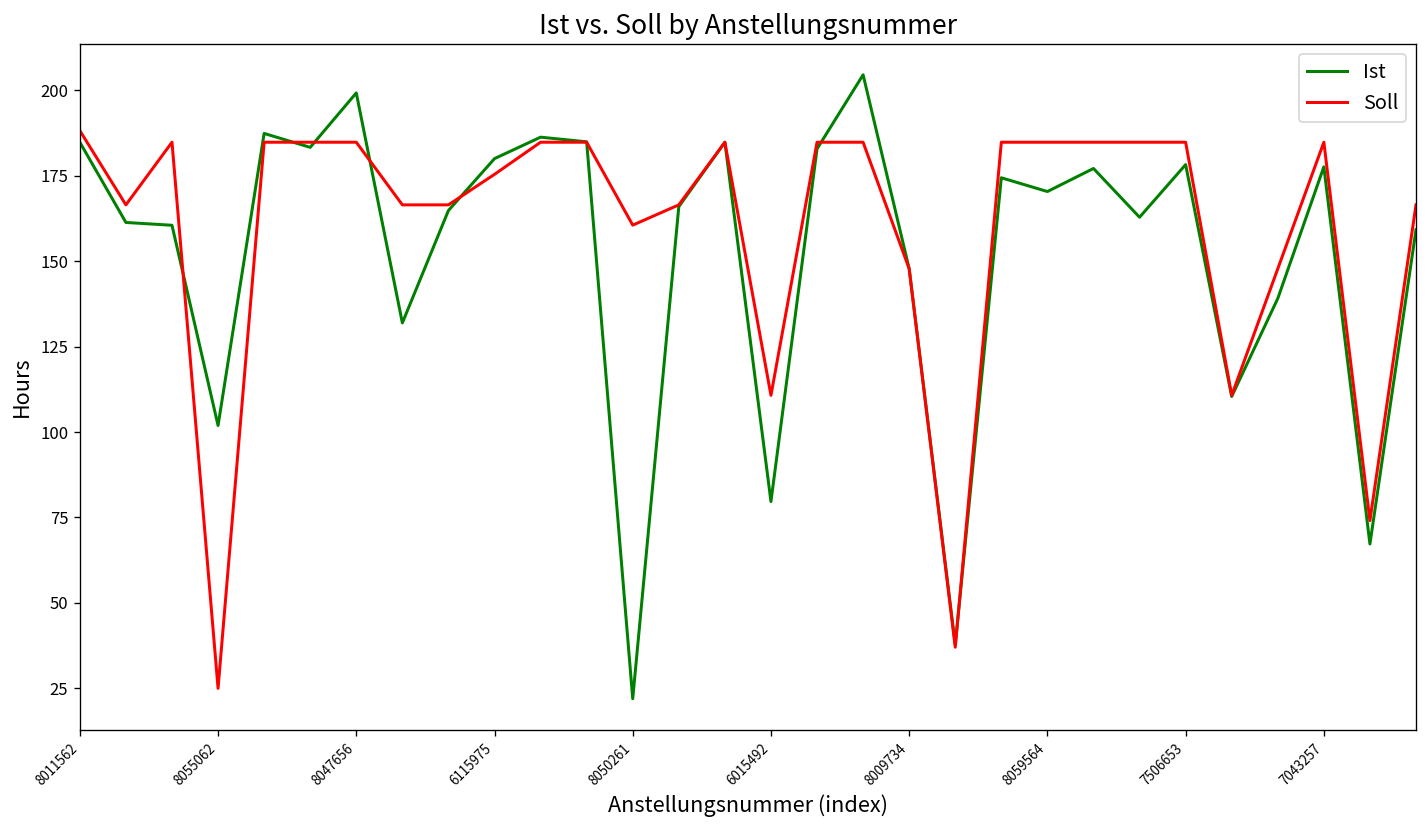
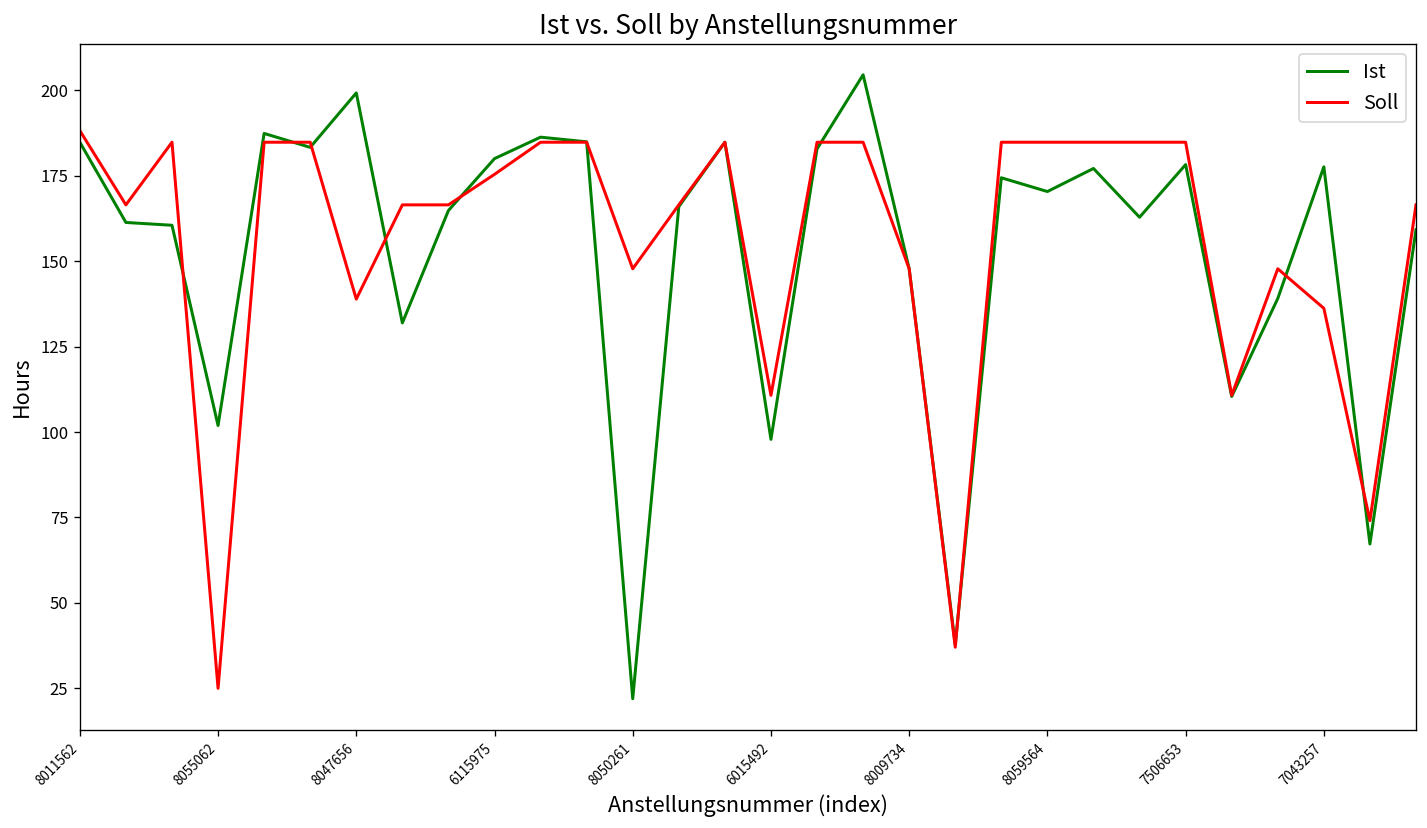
  {
    "Ist": {
      "8011562": 185,
      "8055062": 102,
      "8047656": 199,
      "6115975": 180,
      "8050261": 22,
-     "6015492": 80,
+     "6015492": 98,
      "8059564": 170,
      "7506653": 178,
      "7043257": 178
    },
    "Soll": {
      "8011562": 188,
      "8055062": 25,
-     "8047656": 185,
+     "8047656": 139,
      "6115975": 175,
-     "8050261": 161,
+     "8050261": 148,
      "6015492": 111,
      "8059564": 185,
      "7506653": 185,
-     "7043257": 185
+     "7043257": 136
    }
  }
